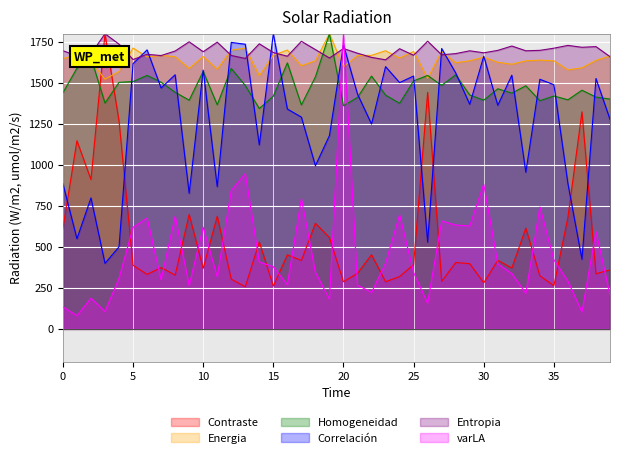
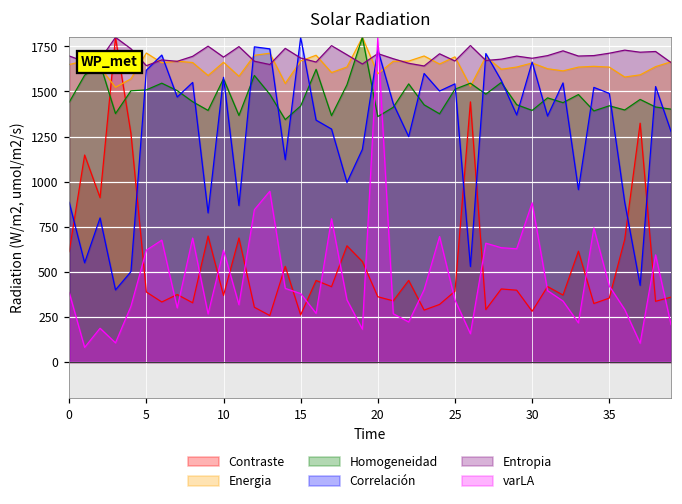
  {
    "Contraste": {
      "0": 610,
      "5": 390,
      "10": 370,
      "15": 260,
-     "20": 290,
+     "20": 360,
      "25": 390,
      "30": 280,
-     "35": 260
+     "35": 350
    },
    "Energia": {
      "0": 1650,
      "5": 1710,
      "10": 1660,
      "15": 1670,
      "20": 1600,
      "25": 1690,
      "35": 1640
    },
    "Homogeneidad": {
      "0": 1440,
      "5": 1510,
      "15": 1420,
      "20": 1360,
      "25": 1510,
      "30": 1390,
      "35": 1420
    },
    "Correlación": {
      "0": 890,
      "5": 1620,
      "15": 1800,
      "20": 1730,
      "25": 1540,
      "35": 1490
    },
    "Entropia": {
      "0": 1700,
      "5": 1640,
      "10": 1690,
      "15": 1690,
      "20": 1710,
      "25": 1670,
      "30": 1680,
      "35": 1710
    },
    "varLA": {
-     "0": 130,
+     "0": 390,
      "5": 620,
      "10": 620,
      "15": 380,
      "20": 1800,
      "25": 340,
      "30": 880,
      "35": 420
    }
  }
